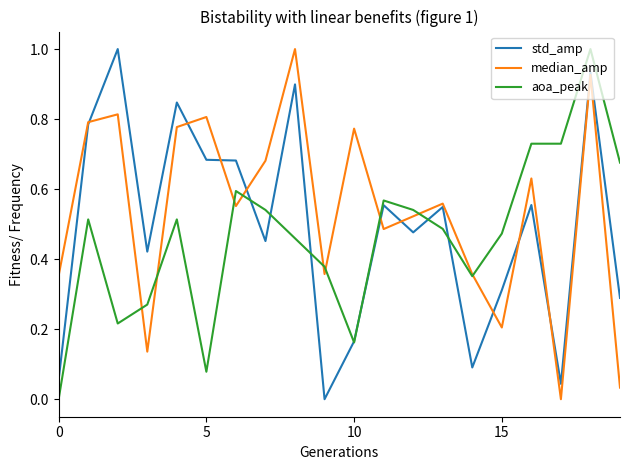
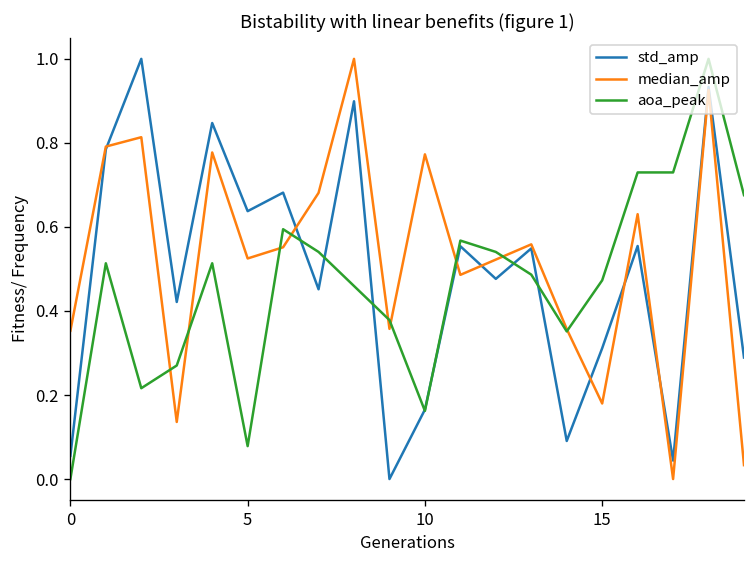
  {
    "std_amp": {
      "0": 0.06,
-     "5": 0.68,
+     "5": 0.64,
      "15": 0.31
    },
    "median_amp": {
      "0": 0.35,
-     "5": 0.81,
+     "5": 0.52,
      "10": 0.77,
-     "15": 0.20
+     "15": 0.18
    },
    "aoa_peak": {
      "0": 0.00,
      "5": 0.08,
      "15": 0.47
    }
  }
